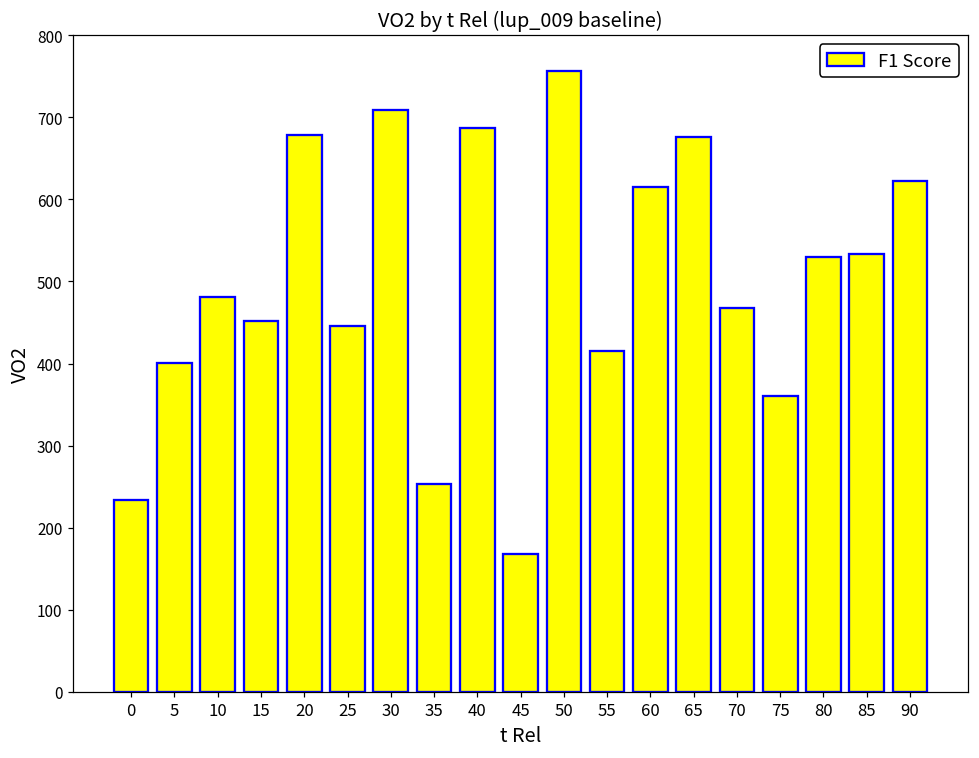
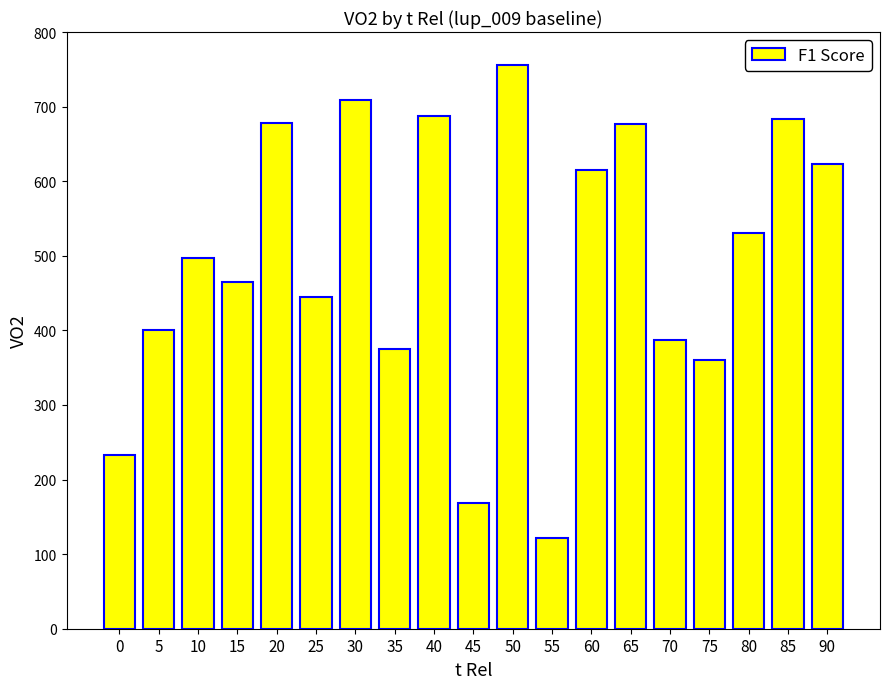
  {
    "0": 230,
    "5": 400,
-   "10": 480,
-   "15": 450,
+   "10": 500,
+   "15": 470,
    "20": 680,
    "25": 450,
    "30": 710,
-   "35": 250,
+   "35": 370,
    "40": 690,
    "45": 170,
    "50": 760,
-   "55": 410,
+   "55": 120,
    "60": 620,
    "65": 680,
-   "70": 470,
+   "70": 390,
    "75": 360,
    "80": 530,
-   "85": 530,
+   "85": 680,
    "90": 620
  }
